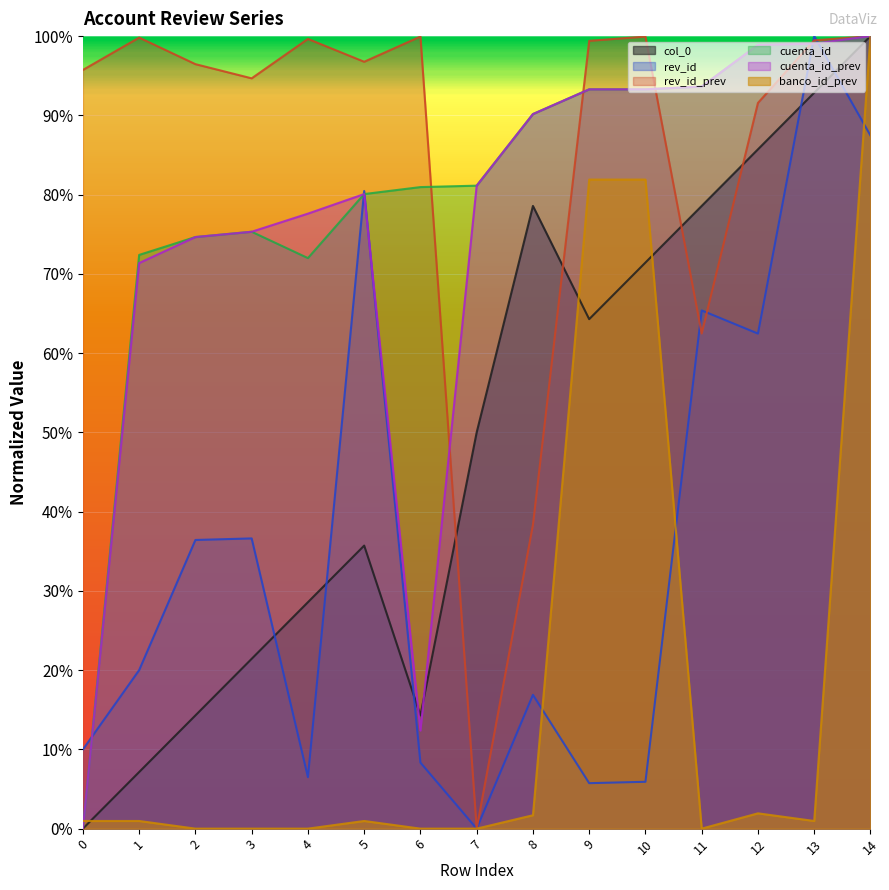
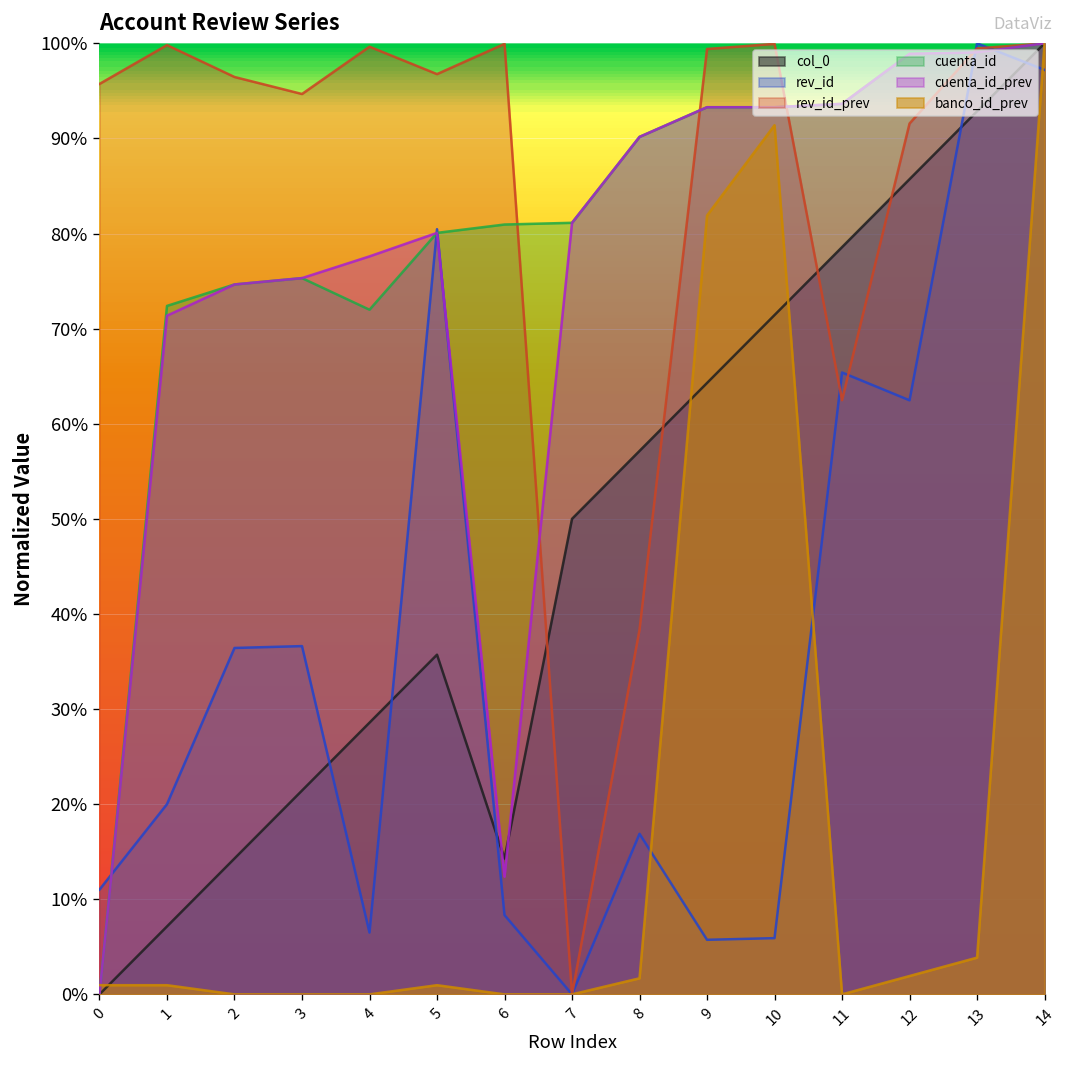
  {
    "col_0": {
      "1": "7%",
      "2": "14%",
      "3": "21%",
      "4": "29%",
      "5": "36%",
      "6": "14%",
      "7": "50%",
-     "8": "79%",
+     "8": "57%",
      "9": "64%",
      "10": "71%",
      "11": "79%",
      "12": "86%",
      "13": "93%"
    },
    "rev_id": {
-     "0": "10%",
+     "0": "11%",
      "1": "20%",
      "2": "36%",
      "3": "37%",
      "4": "6%",
      "5": "80%",
      "6": "8%",
      "8": "17%",
      "9": "6%",
      "10": "6%",
      "11": "65%",
      "12": "62%",
      "13": "100%",
-     "14": "87%"
+     "14": "97%"
    },
    "rev_id_prev": {
      "0": "96%",
      "1": "100%",
      "2": "96%",
      "3": "95%",
      "4": "100%",
      "5": "97%",
      "6": "100%",
      "8": "38%",
      "9": "99%",
      "10": "100%",
      "11": "62%",
      "12": "92%",
      "13": "99%"
    },
    "cuenta_id": {
      "1": "72%",
      "4": "72%",
      "6": "81%"
    },
    "cuenta_id_prev": {
      "1": "71%",
      "4": "78%",
      "6": "12%"
    },
    "banco_id_prev": {
      "0": "1%",
      "1": "1%",
      "2": "0%",
      "3": "0%",
      "4": "0%",
      "5": "1%",
      "6": "0%",
      "8": "2%",
      "9": "82%",
-     "10": "82%",
+     "10": "91%",
      "11": "0%",
      "12": "2%",
-     "13": "1%"
+     "13": "4%"
    }
  }
